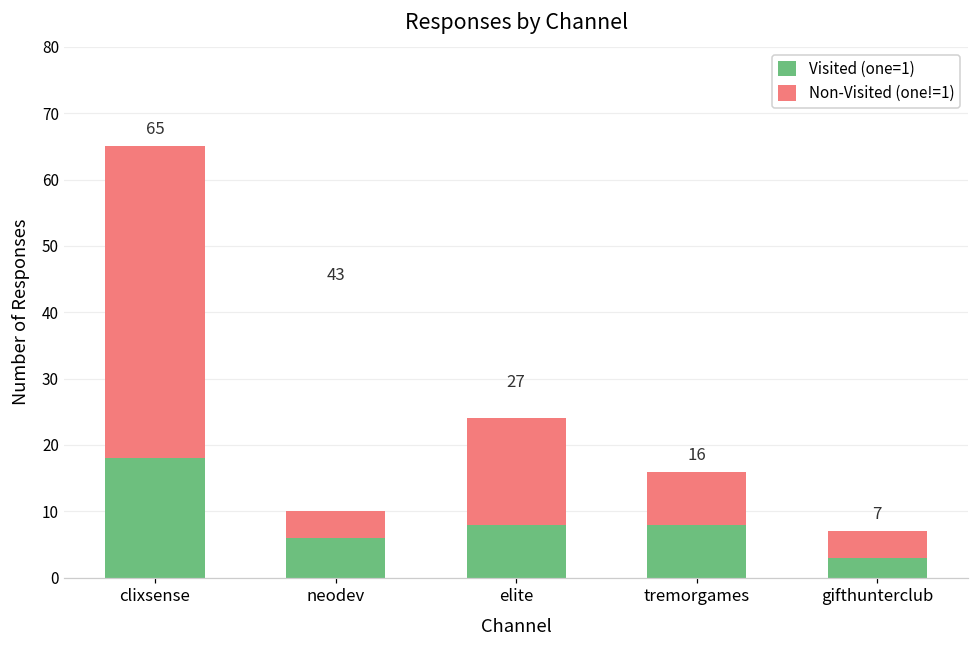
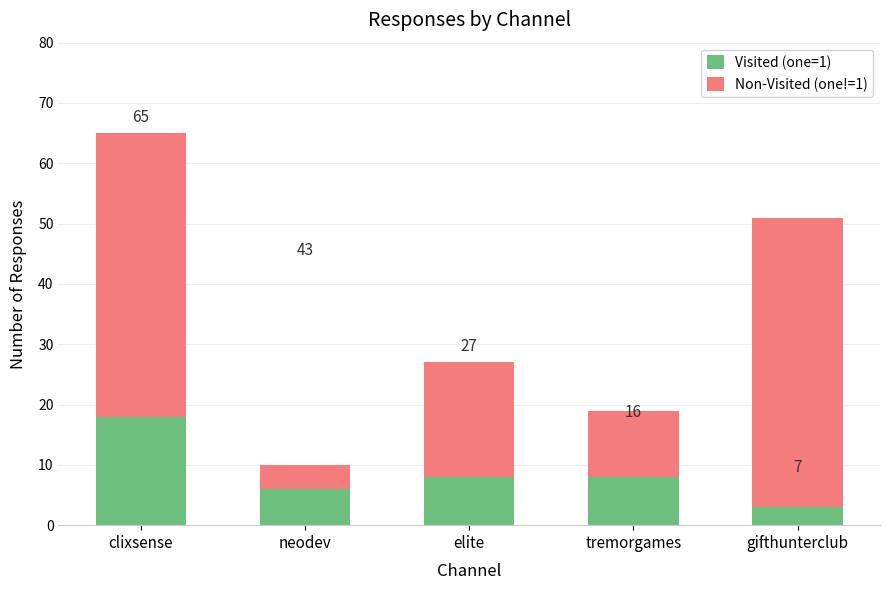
  {
    "Visited (one=1)": {
      "clixsense": 18,
      "neodev": 6,
      "elite": 8,
      "tremorgames": 8,
      "gifthunterclub": 3
    },
    "Non-Visited (one!=1)": {
      "neodev": 4,
-     "elite": 16,
-     "tremorgames": 8,
-     "gifthunterclub": 4
+     "elite": 19,
+     "tremorgames": 11,
+     "gifthunterclub": 48
    }
  }
